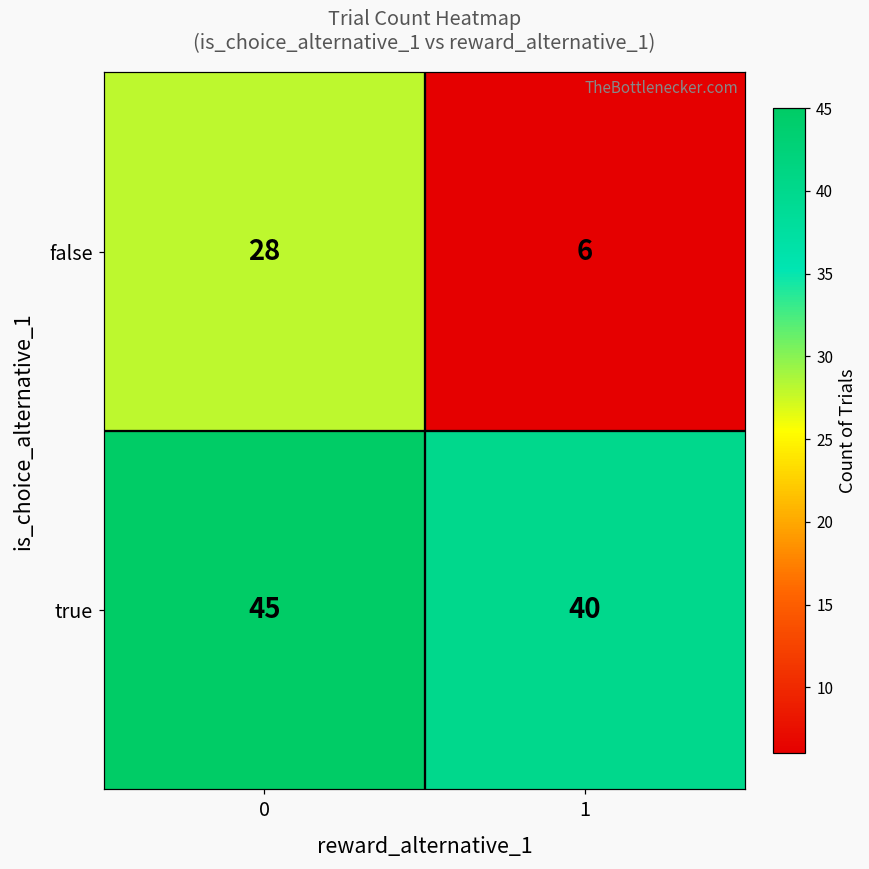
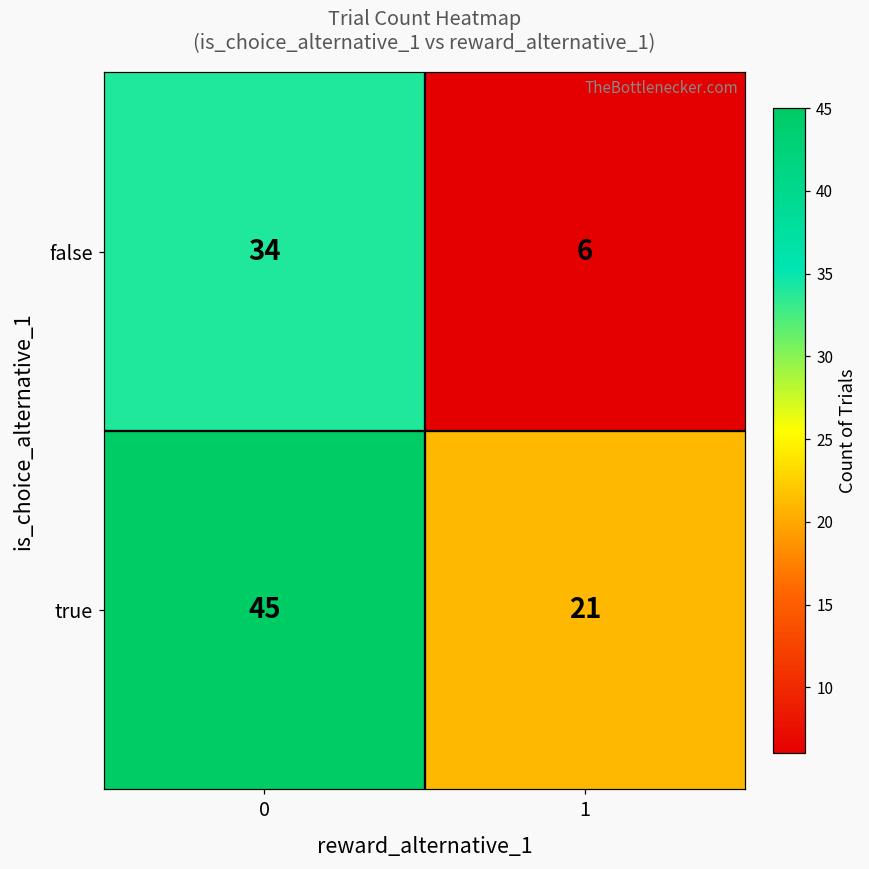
  {
    "false": {
-     "0": 28
+     "0": 34
    },
    "true": {
      "0": 45,
-     "1": 40
+     "1": 21
    }
  }
